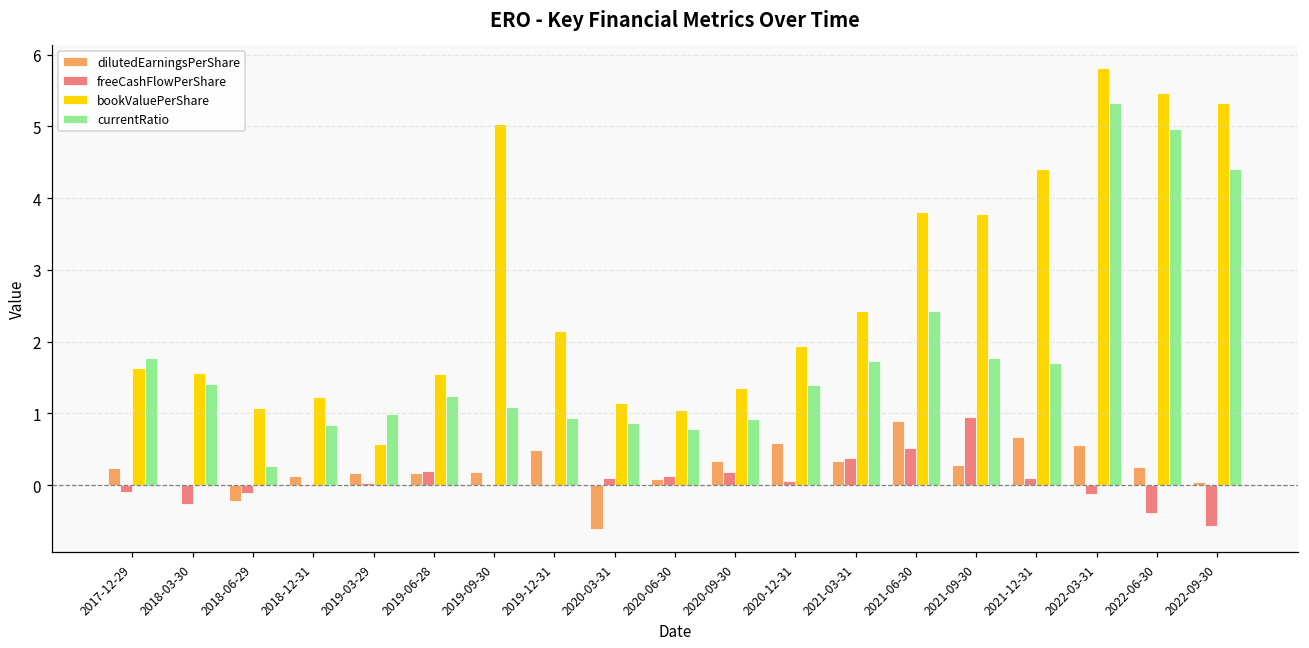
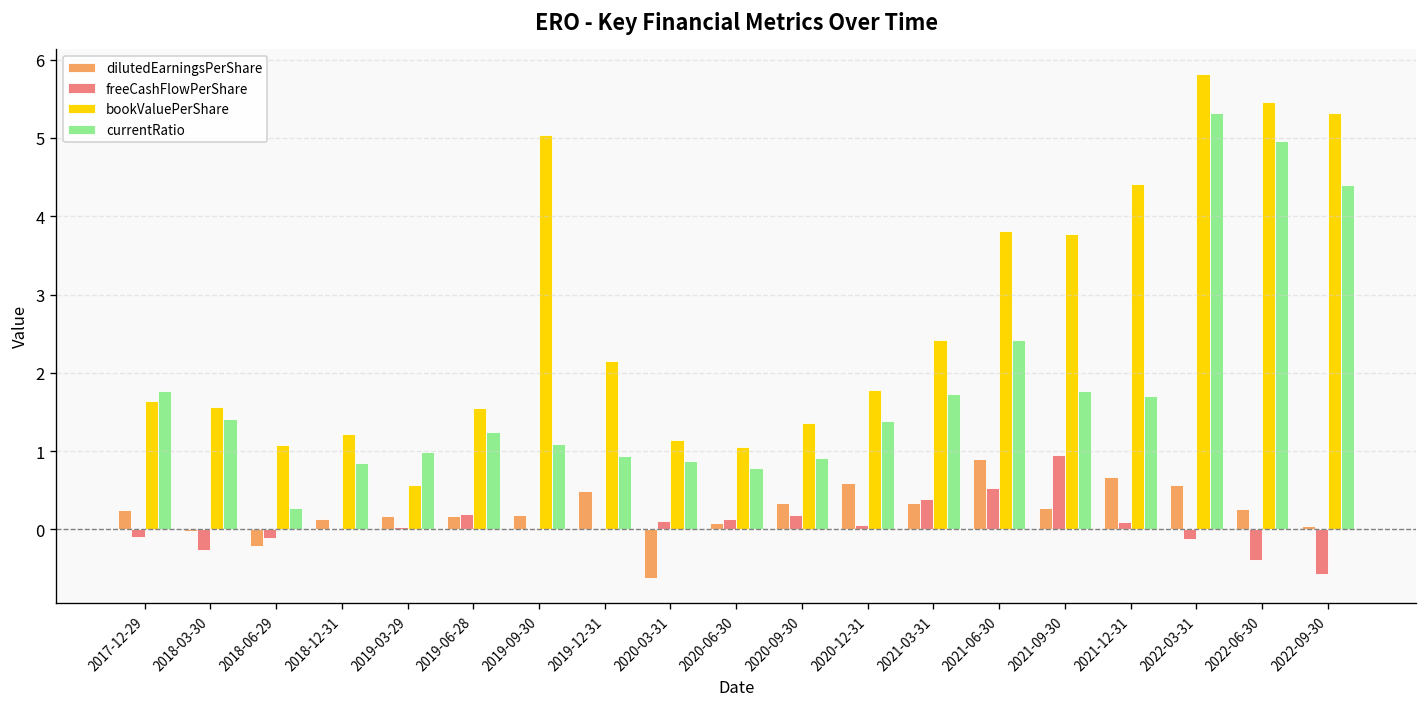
  {
    "bookValuePerShare": {
      "2017-12-29": 1.6,
      "2018-03-30": 1.6,
      "2018-06-29": 1.1,
      "2018-12-31": 1.2,
      "2019-03-29": 0.6,
      "2019-06-28": 1.5,
      "2019-09-30": 5.0,
      "2019-12-31": 2.2,
      "2020-03-31": 1.1,
      "2020-06-30": 1.0,
      "2020-09-30": 1.4,
-     "2020-12-31": 1.9,
+     "2020-12-31": 1.8,
      "2021-03-31": 2.4,
      "2021-06-30": 3.8,
      "2021-09-30": 3.8,
      "2021-12-31": 4.4,
      "2022-03-31": 5.8,
      "2022-06-30": 5.5,
      "2022-09-30": 5.3
    },
    "currentRatio": {
      "2017-12-29": 1.8,
      "2018-03-30": 1.4,
      "2018-06-29": 0.3,
      "2018-12-31": 0.8,
      "2019-03-29": 1.0,
      "2019-06-28": 1.2,
      "2019-09-30": 1.1,
      "2019-12-31": 0.9,
      "2020-03-31": 0.9,
      "2020-06-30": 0.8,
      "2020-09-30": 0.9,
      "2020-12-31": 1.4,
      "2021-03-31": 1.7,
      "2021-06-30": 2.4,
      "2021-09-30": 1.8,
      "2021-12-31": 1.7,
      "2022-03-31": 5.3,
      "2022-06-30": 5.0,
      "2022-09-30": 4.4
    }
  }
